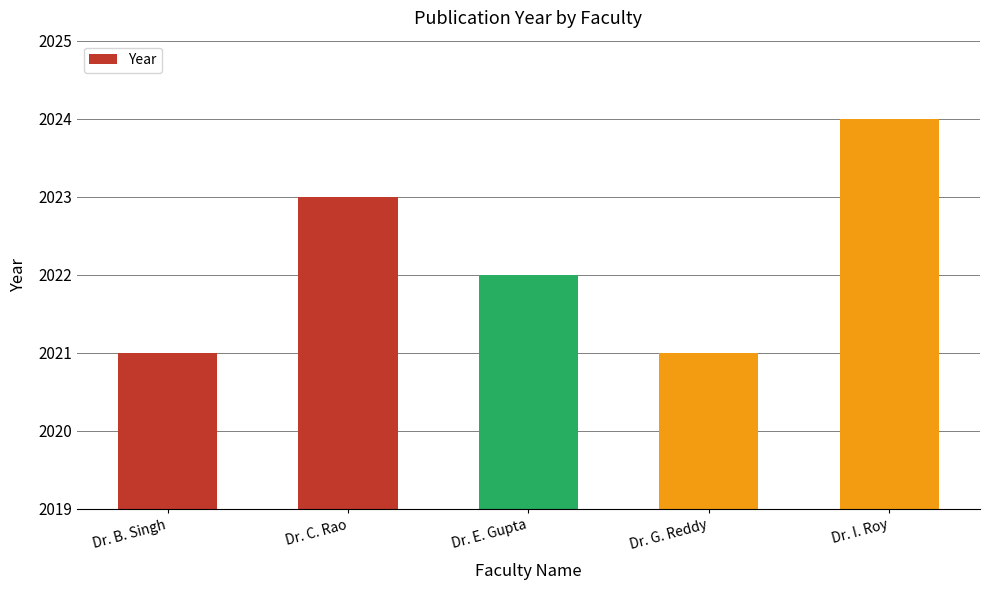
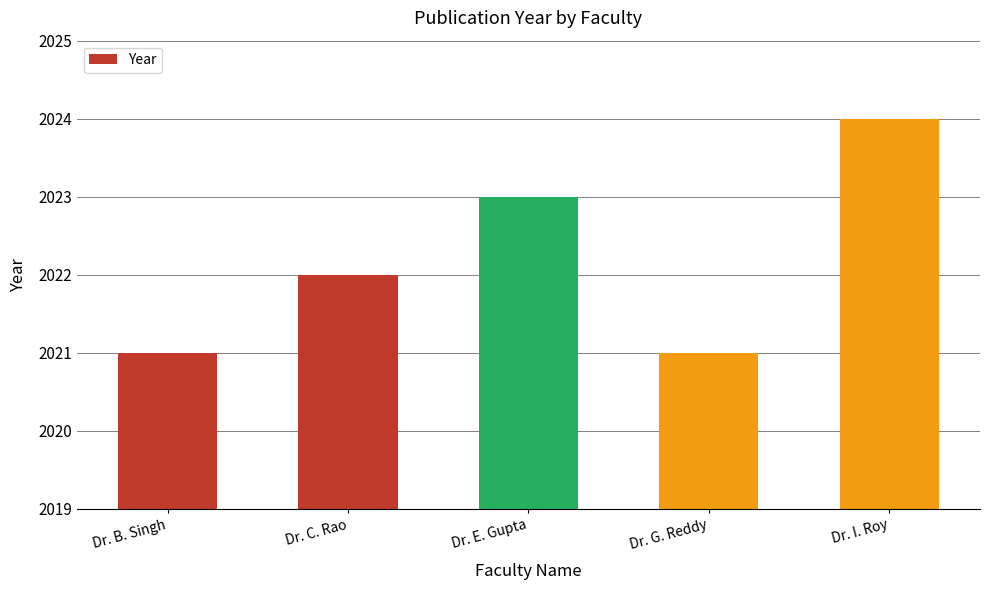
  {
    "Dr. B. Singh": 2021,
-   "Dr. C. Rao": 2023,
-   "Dr. E. Gupta": 2022,
+   "Dr. C. Rao": 2022,
+   "Dr. E. Gupta": 2023,
    "Dr. G. Reddy": 2021,
    "Dr. I. Roy": 2024
  }
